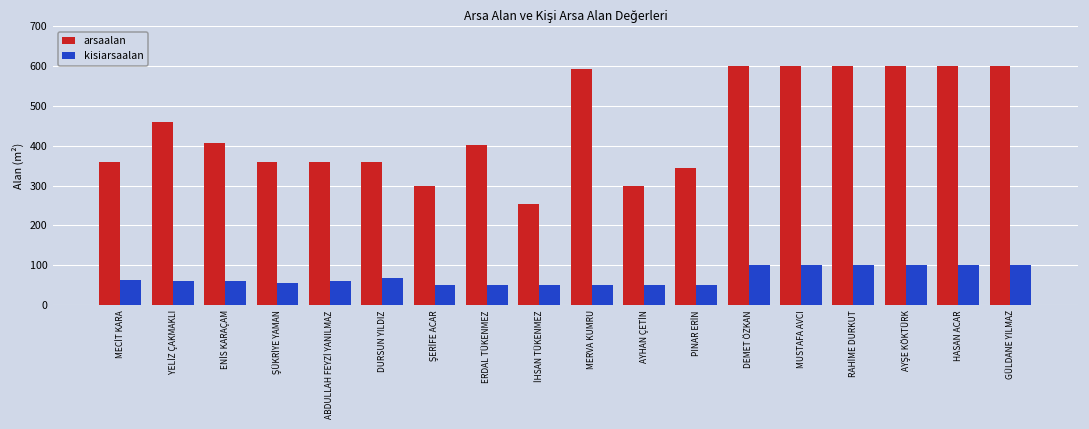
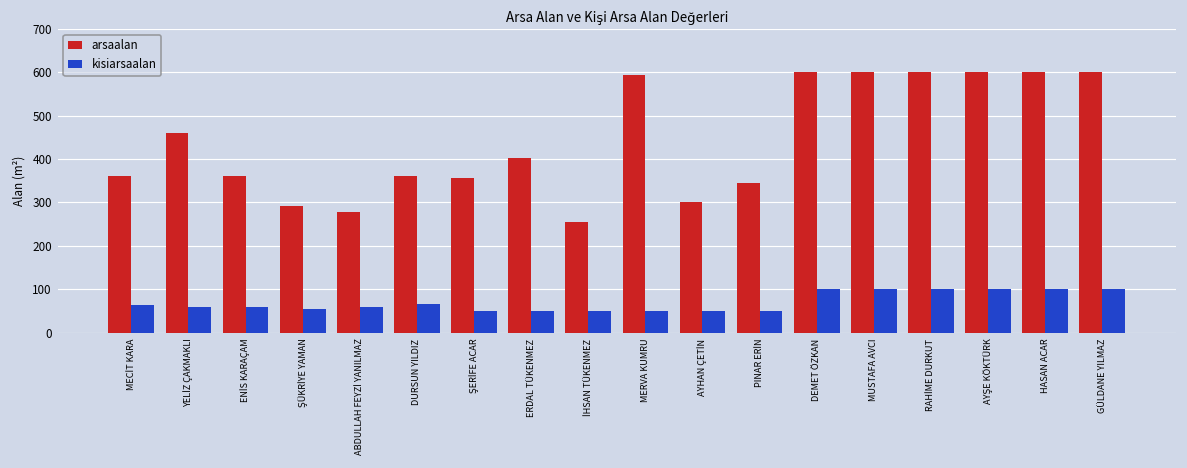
  {
    "arsaalan": {
      "MECİT KARA": 360,
      "YELİZ ÇAKMAKLI": 460,
-     "ENİS KARAÇAM": 410,
-     "ŞÜKRİYE YAMAN": 360,
-     "ABDULLAH FEYZİ YANILMAZ": 360,
+     "ENİS KARAÇAM": 360,
+     "ŞÜKRİYE YAMAN": 290,
+     "ABDULLAH FEYZİ YANILMAZ": 280,
      "DURSUN YILDIZ": 360,
-     "ŞERİFE ACAR": 300,
+     "ŞERİFE ACAR": 360,
      "ERDAL TÜKENMEZ": 400,
      "İHSAN TÜKENMEZ": 260,
      "MERVA KUMRU": 590,
      "AYHAN ÇETİN": 300,
      "PINAR ERİN": 350,
      "DEMET ÖZKAN": 600,
      "MUSTAFA AVCI": 600,
      "RAHİME DURKUT": 600,
      "AYŞE KÖKTÜRK": 600,
      "HASAN ACAR": 600,
      "GÜLDANE YILMAZ": 600
    },
    "kisiarsaalan": {
      "MECİT KARA": 60,
      "YELİZ ÇAKMAKLI": 60,
      "ENİS KARAÇAM": 60,
      "ŞÜKRİYE YAMAN": 60,
      "ABDULLAH FEYZİ YANILMAZ": 60,
      "DURSUN YILDIZ": 70,
      "ŞERİFE ACAR": 50,
      "ERDAL TÜKENMEZ": 50,
      "İHSAN TÜKENMEZ": 50,
      "MERVA KUMRU": 50,
      "AYHAN ÇETİN": 50,
      "PINAR ERİN": 50,
      "DEMET ÖZKAN": 100,
      "MUSTAFA AVCI": 100,
      "RAHİME DURKUT": 100,
      "AYŞE KÖKTÜRK": 100,
      "HASAN ACAR": 100,
      "GÜLDANE YILMAZ": 100
    }
  }
